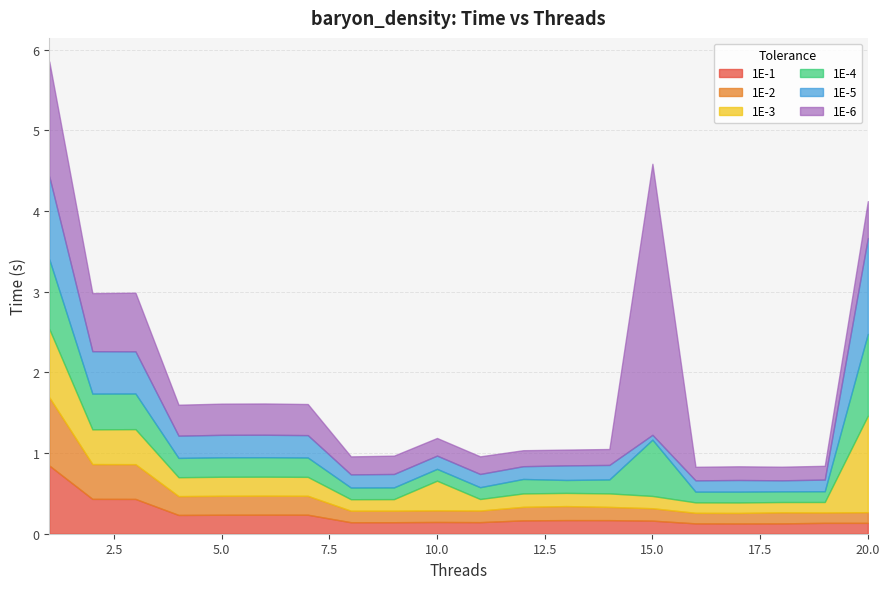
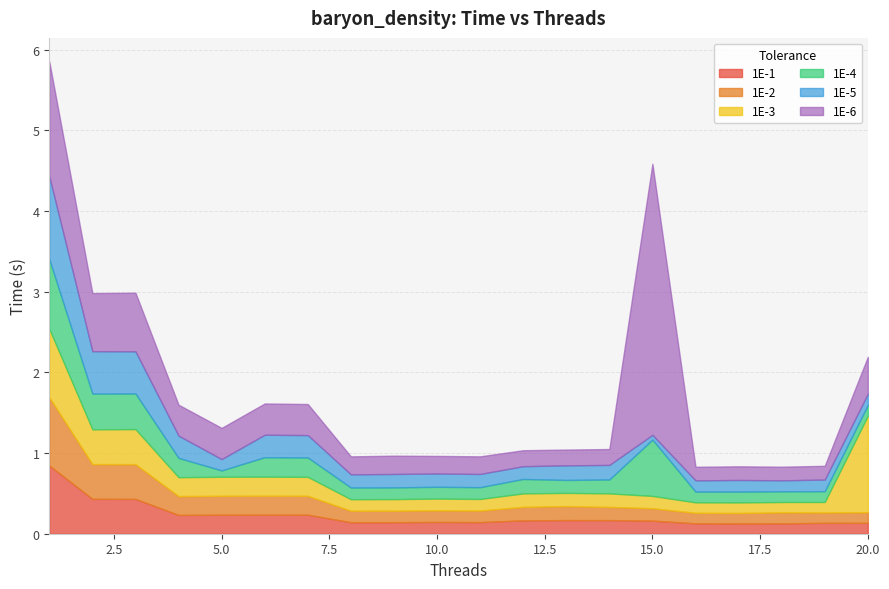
  {
    "1E-3": {
      "5.0": 0.2,
-     "10.0": 0.4,
+     "10.0": 0.1,
      "15.0": 0.2,
      "20.0": 1.2
    },
    "1E-4": {
-     "5.0": 0.2,
+     "5.0": 0.1,
      "10.0": 0.1,
      "15.0": 0.7,
-     "20.0": 1.0
+     "20.0": 0.1
    },
    "1E-5": {
-     "5.0": 0.3,
+     "5.0": 0.1,
      "10.0": 0.2,
      "15.0": 0.1,
-     "20.0": 1.2
+     "20.0": 0.1
    },
    "1E-6": {
      "5.0": 0.4,
      "10.0": 0.2,
      "15.0": 3.4,
      "20.0": 0.5
    }
  }
